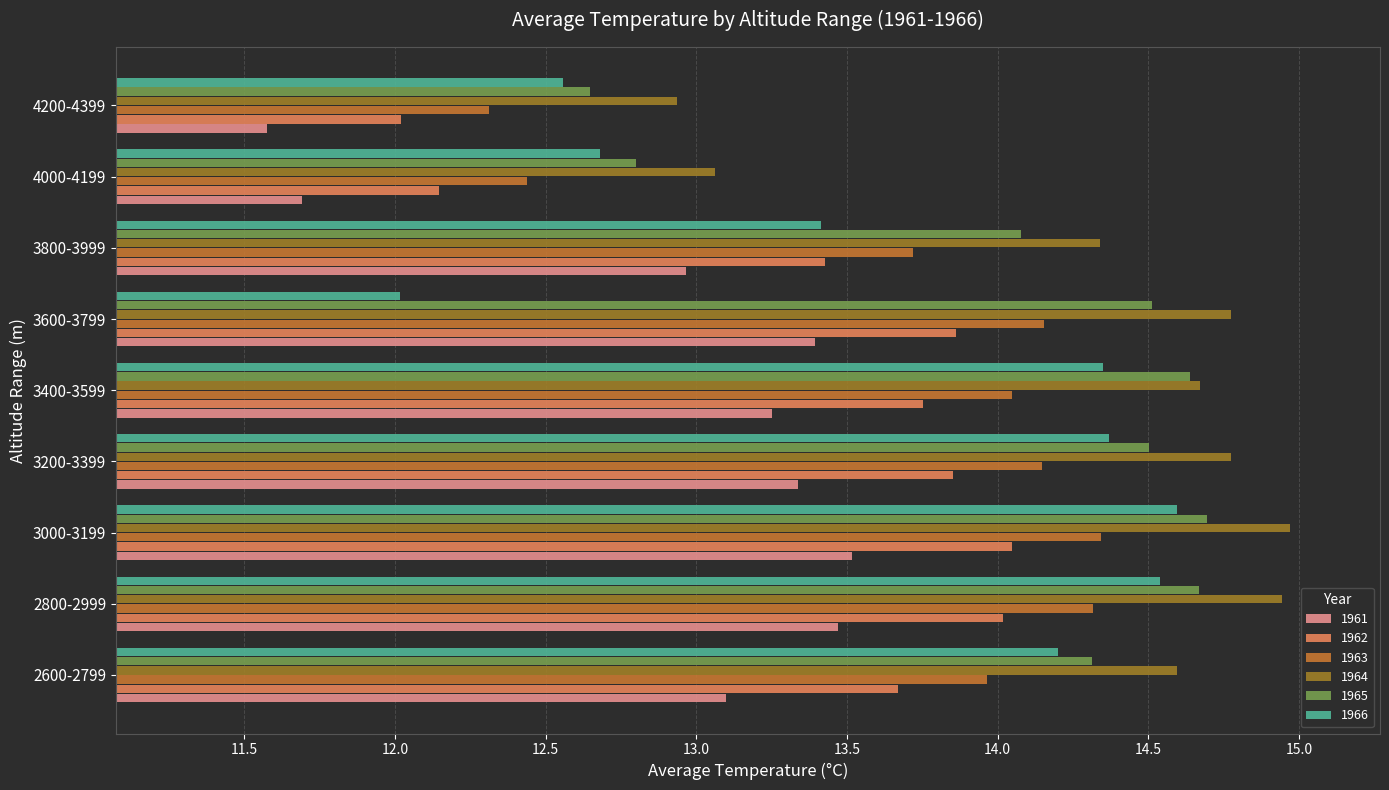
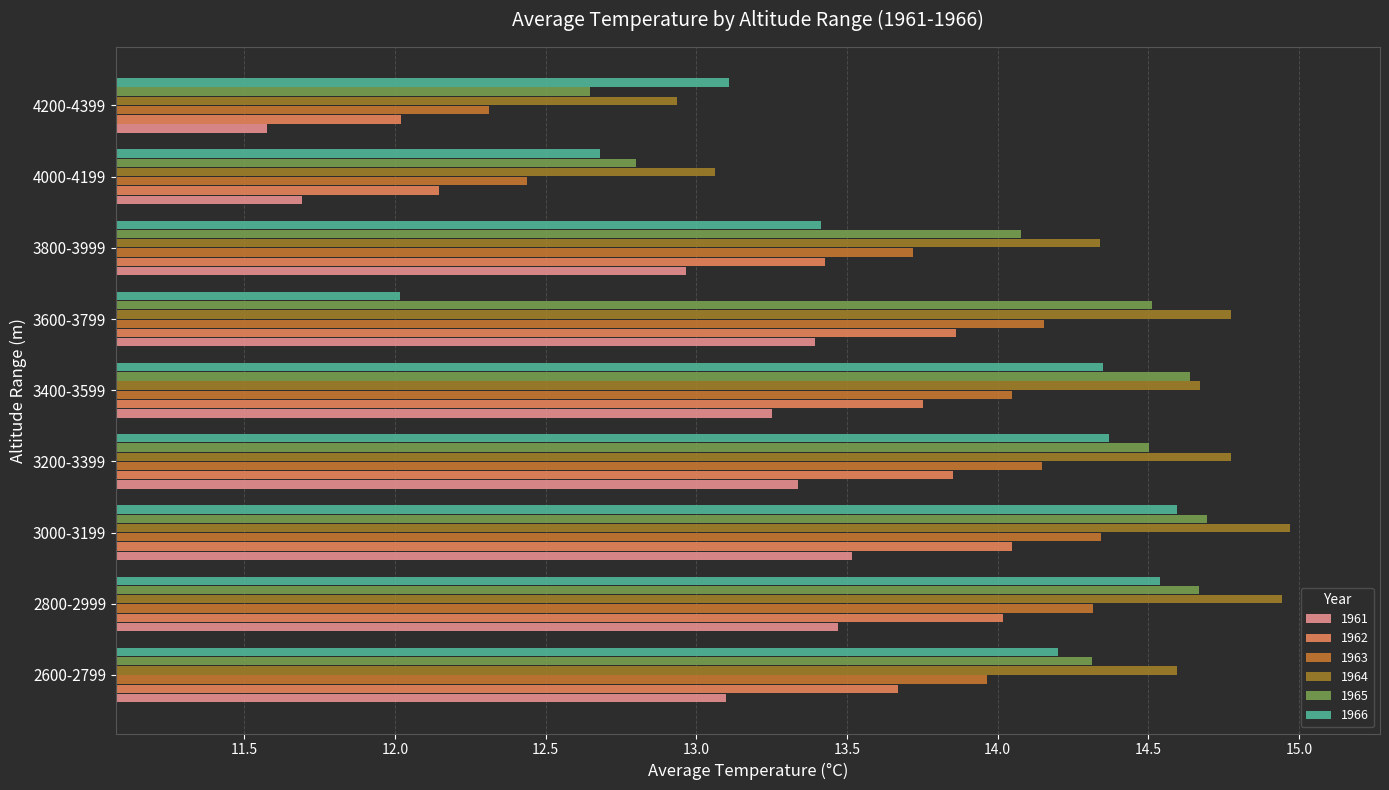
  {
    "1965": {
      "4200-4399": 12.65,
      "4000-4199": 12.80,
      "3800-3999": 14.08,
      "3600-3799": 14.51,
      "3400-3599": 14.64,
      "3200-3399": 14.50,
      "3000-3199": 14.70,
      "2800-2999": 14.67,
      "2600-2799": 14.31
    },
    "1966": {
-     "4200-4399": 12.56,
+     "4200-4399": 13.11,
      "4000-4199": 12.68,
      "3800-3999": 13.41,
      "3600-3799": 12.02,
      "3400-3599": 14.35,
      "3200-3399": 14.37,
      "3000-3199": 14.59,
      "2800-2999": 14.54,
      "2600-2799": 14.20
    }
  }
